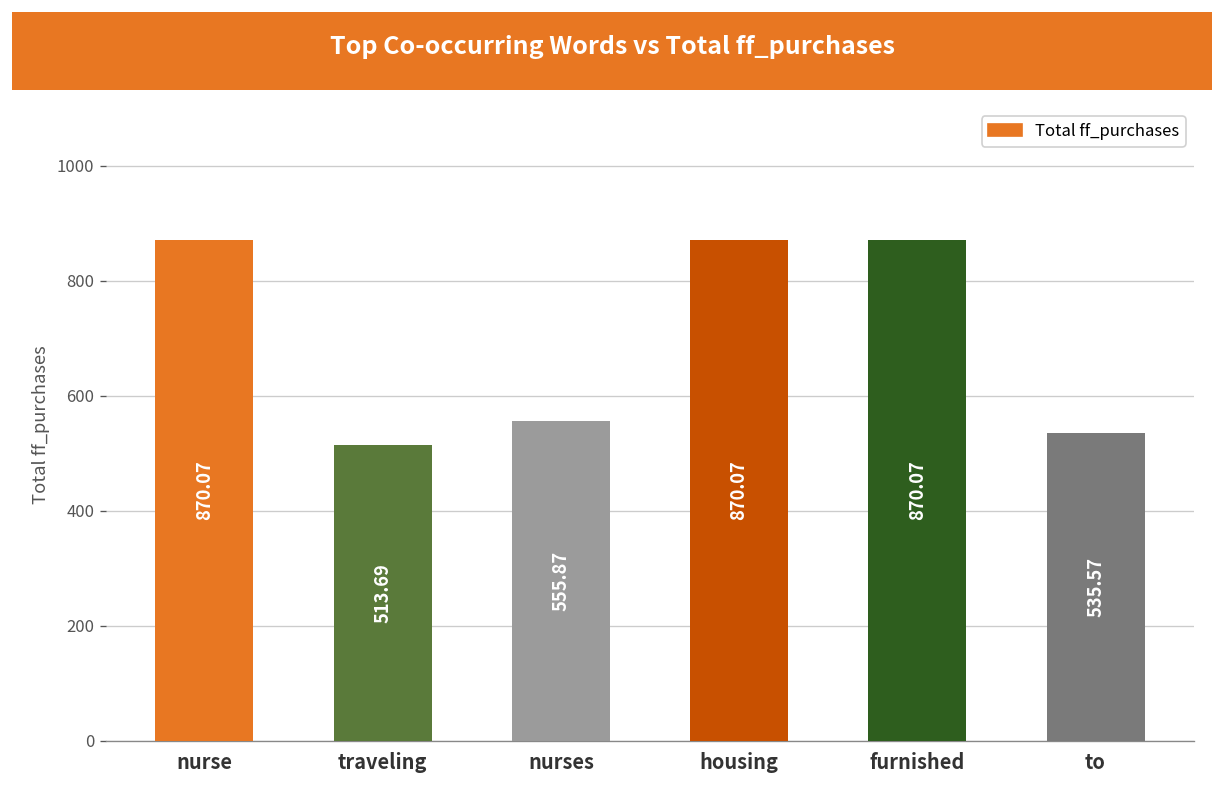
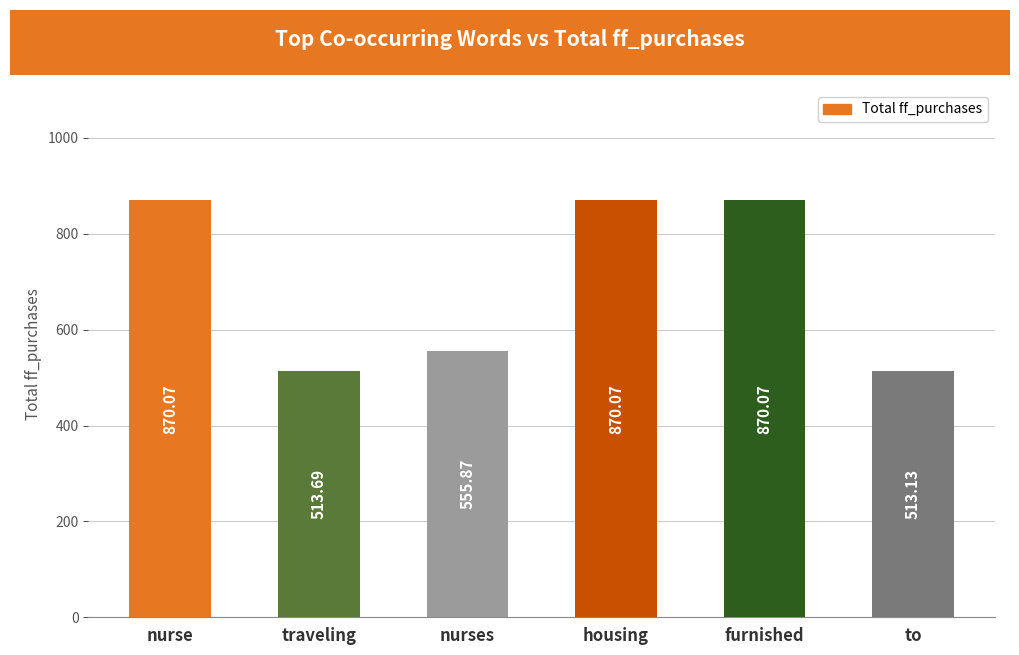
  {
    "nurse": 870.07,
    "traveling": 513.69,
    "nurses": 555.87,
    "housing": 870.07,
    "furnished": 870.07,
-   "to": 535.57
+   "to": 513.13
  }
